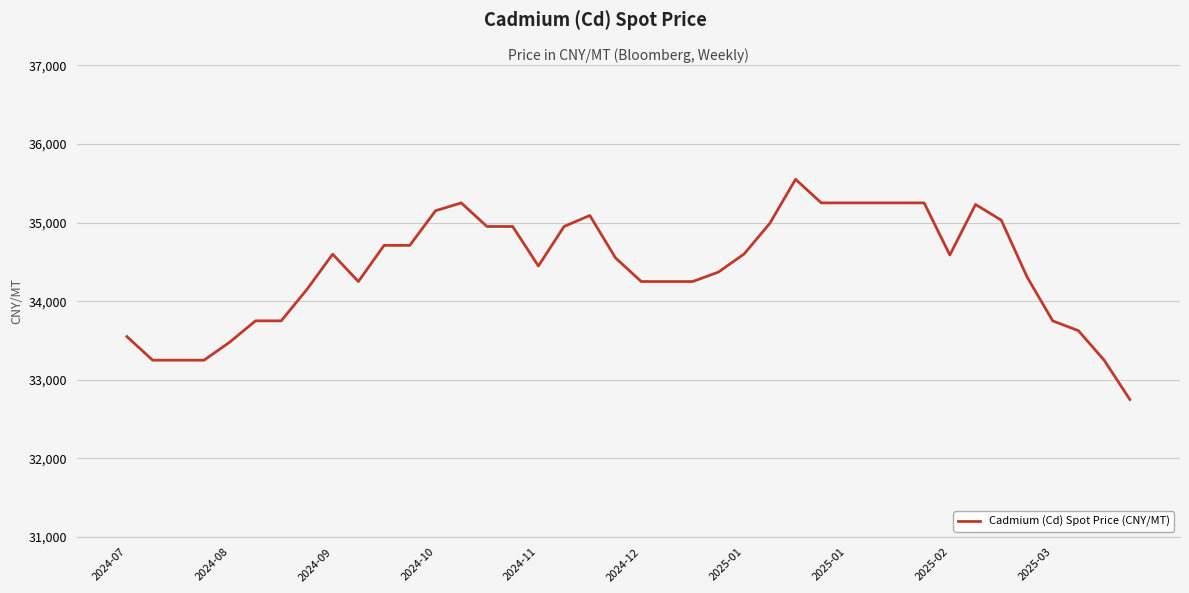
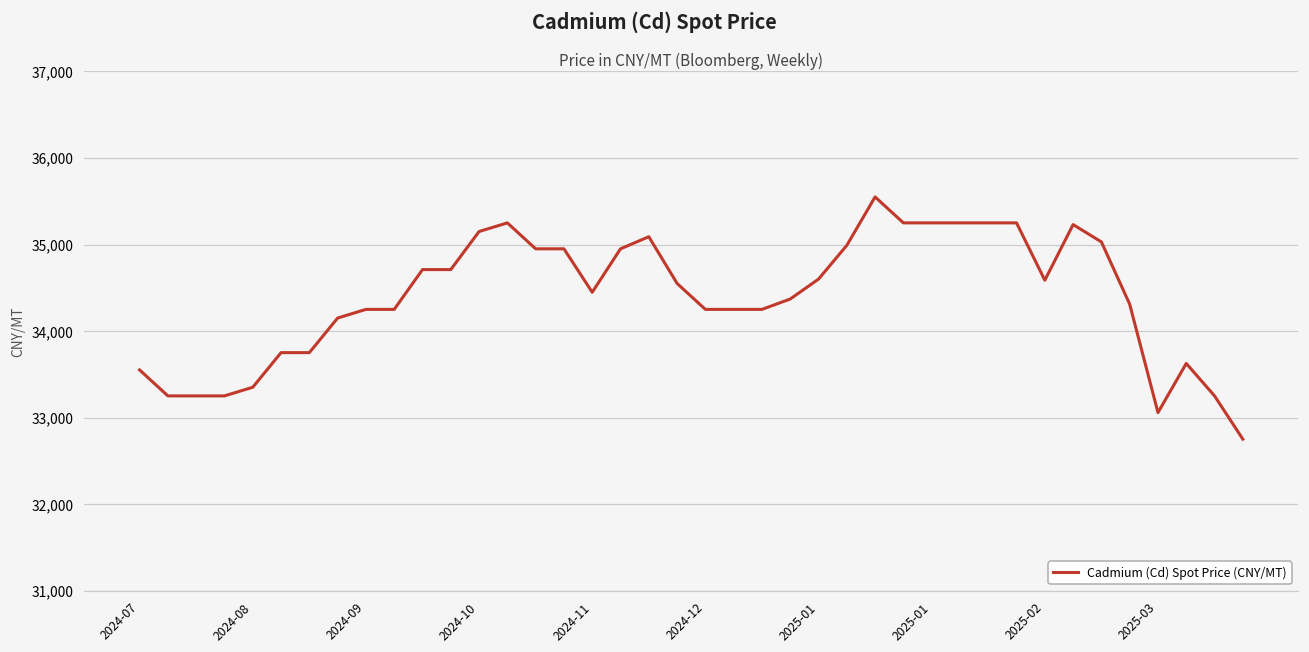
  {
    "2024-07": "33,600",
-   "2024-08": "33,500",
-   "2024-09": "34,600",
+   "2024-08": "33,400",
+   "2024-09": "34,300",
    "2024-10": "35,200",
    "2024-11": "34,400",
    "2024-12": "34,300",
    "2025-02": "34,600",
-   "2025-03": "33,800"
+   "2025-03": "33,100"
  }
